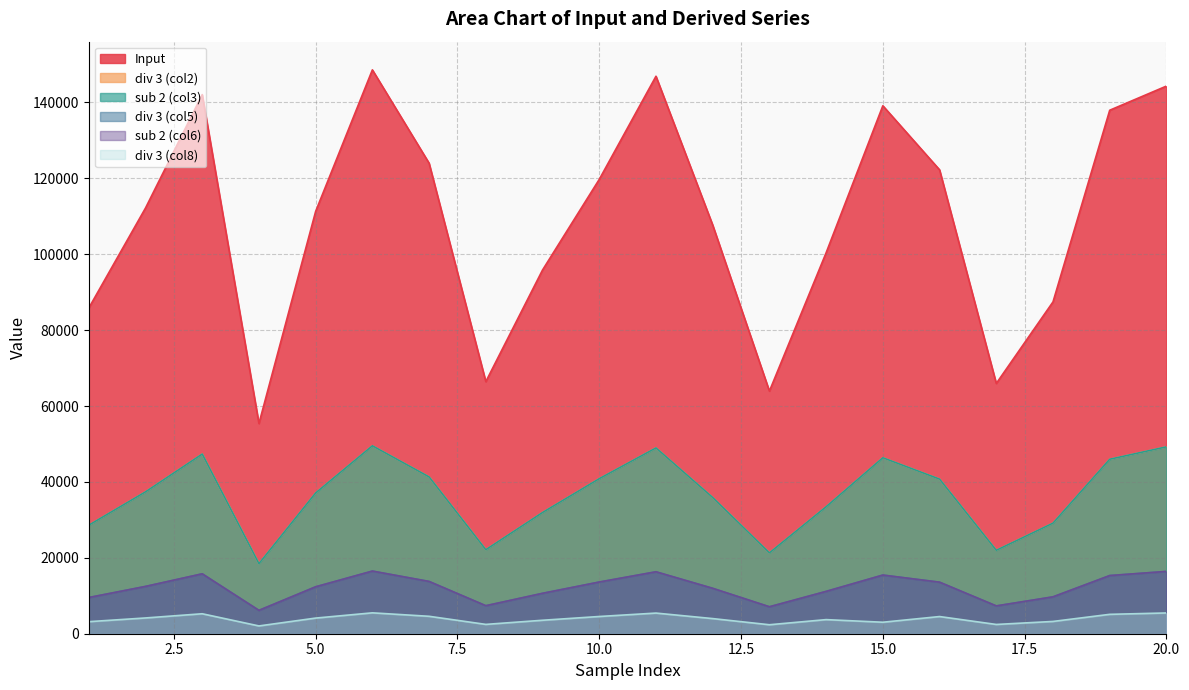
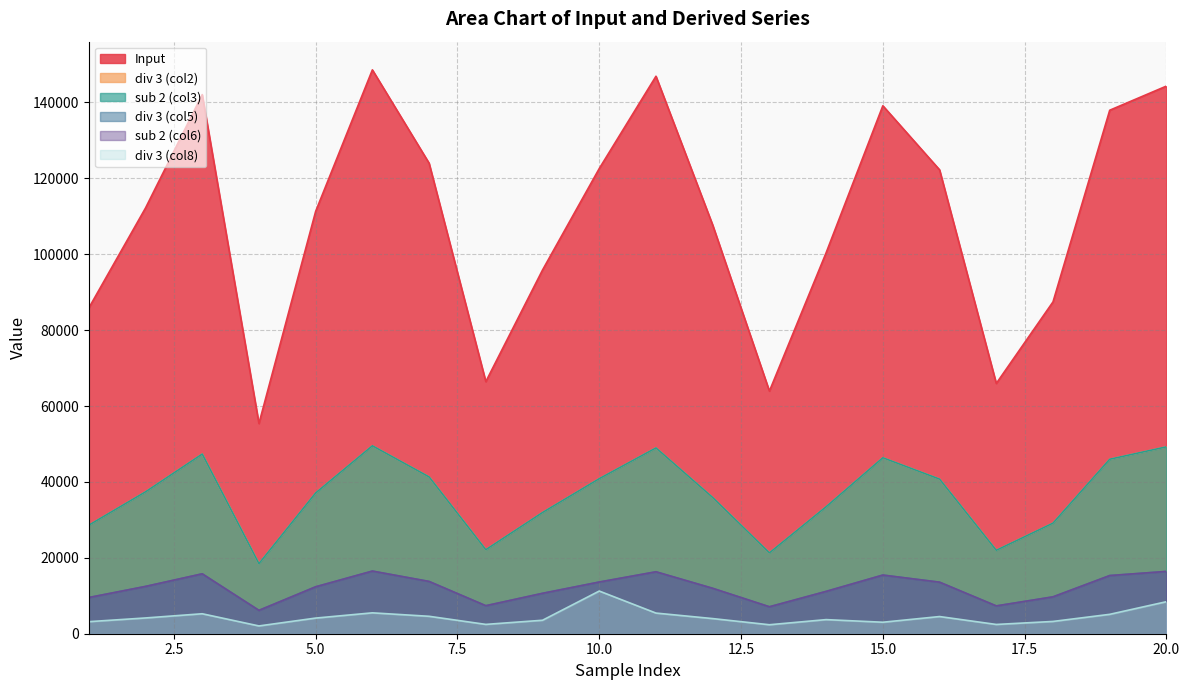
  {
    "Input": {
      "5.0": 111000,
-     "10.0": 120000,
+     "10.0": 123000,
      "15.0": 139000,
      "20.0": 144000
    },
    "div 3 (col8)": {
      "5.0": 4000,
-     "10.0": 5000,
+     "10.0": 11000,
      "15.0": 3000,
-     "20.0": 5000
+     "20.0": 8000
    }
  }
